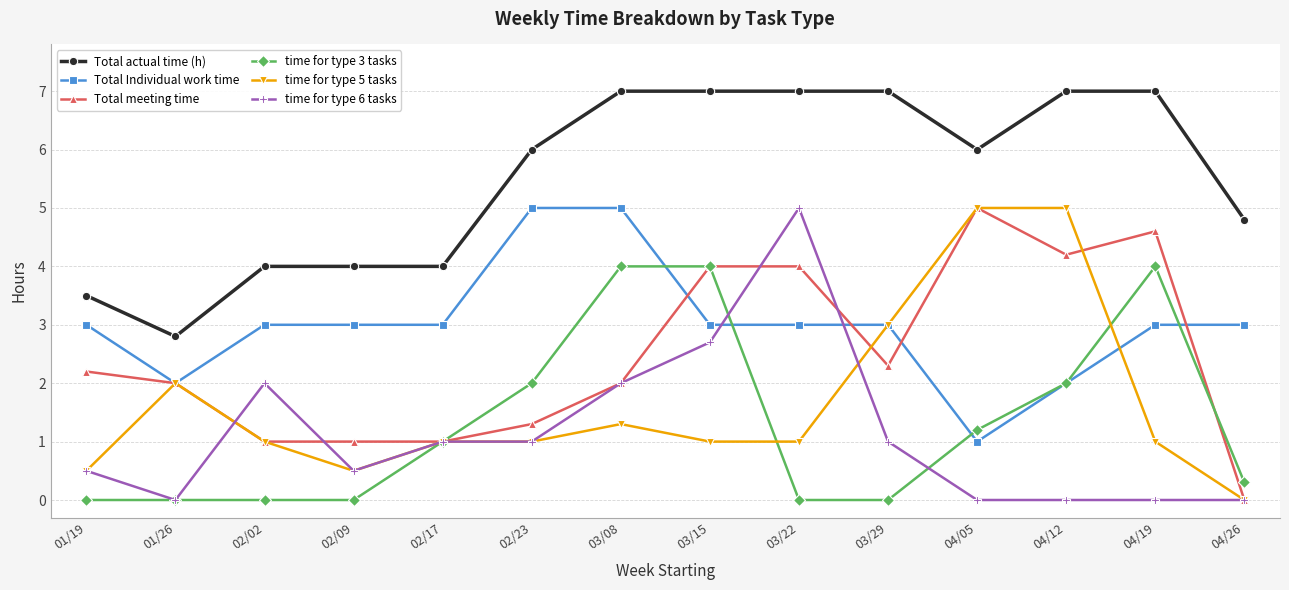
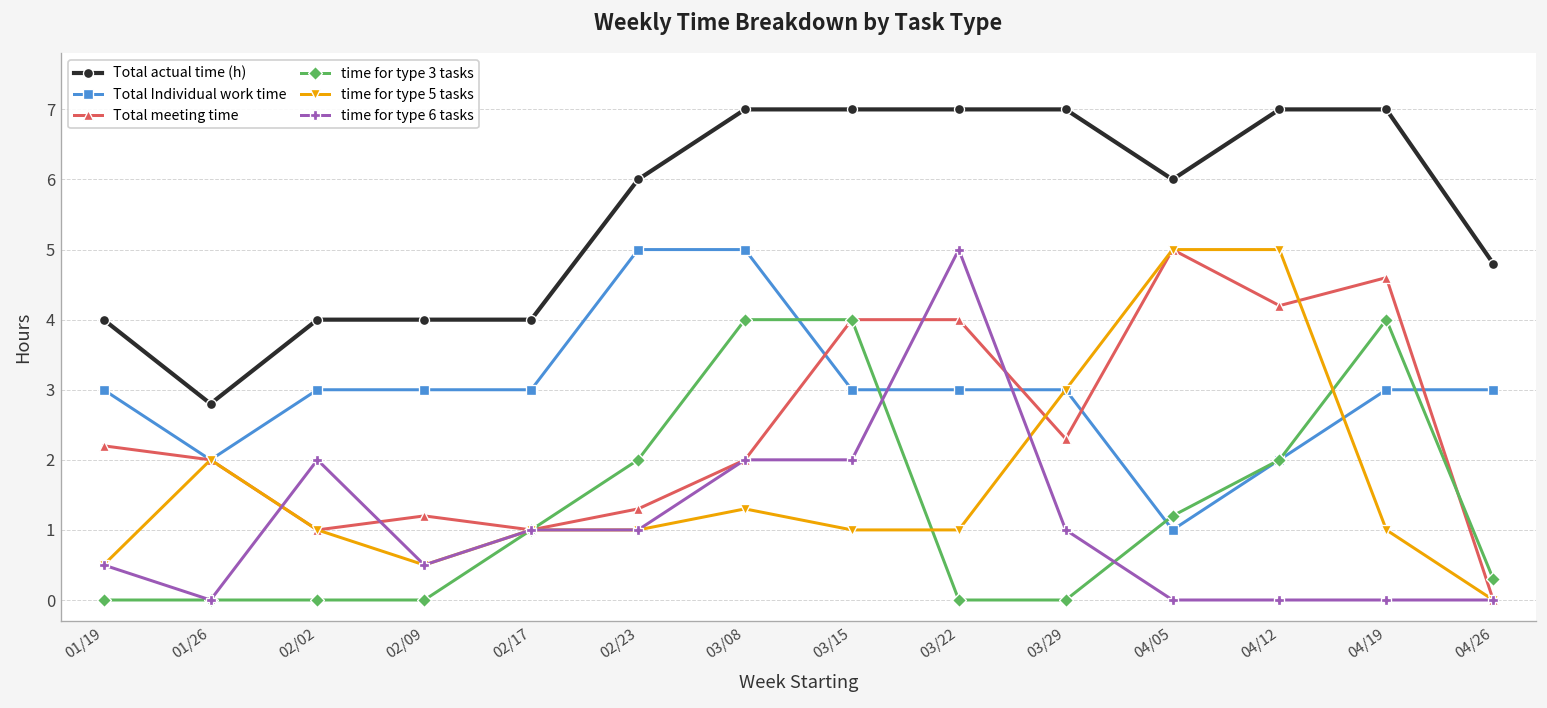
  {
    "Total actual time (h)": {
-     "01/19": 3.5,
+     "01/19": 4.0,
      "01/26": 2.8,
      "02/02": 4.0,
      "02/09": 4.0,
      "02/17": 4.0,
      "02/23": 6.0,
      "03/08": 7.0,
      "03/15": 7.0,
      "03/22": 7.0,
      "03/29": 7.0,
      "04/05": 6.0,
      "04/12": 7.0,
      "04/19": 7.0,
      "04/26": 4.8
    },
    "Total Individual work time": {
      "01/19": 3.0,
      "02/02": 3.0,
      "02/09": 3.0,
      "02/17": 3.0,
      "02/23": 5.0,
      "03/08": 5.0,
      "03/15": 3.0,
      "03/22": 3.0,
      "04/05": 1.0,
      "04/19": 3.0,
      "04/26": 3.0
    },
    "Total meeting time": {
      "01/19": 2.2,
-     "02/09": 1.0,
+     "02/09": 1.2,
      "02/23": 1.3,
      "03/22": 4.0,
      "03/29": 2.3,
      "04/12": 4.2,
      "04/19": 4.6
    },
    "time for type 3 tasks": {
      "01/19": 0.0,
      "02/02": 0.0,
      "02/09": 0.0,
      "02/23": 2.0,
      "03/08": 4.0,
      "03/22": 0.0,
      "03/29": 0.0,
      "04/05": 1.2,
      "04/19": 4.0,
      "04/26": 0.3
    },
    "time for type 5 tasks": {
      "03/08": 1.3,
      "03/15": 1.0,
      "03/22": 1.0,
      "04/12": 5.0,
      "04/19": 1.0
    },
    "time for type 6 tasks": {
      "02/02": 2.0,
-     "03/15": 2.7,
+     "03/15": 2.0,
      "03/22": 5.0,
      "03/29": 1.0,
      "04/05": 0.0,
      "04/12": 0.0,
      "04/19": 0.0
    }
  }
